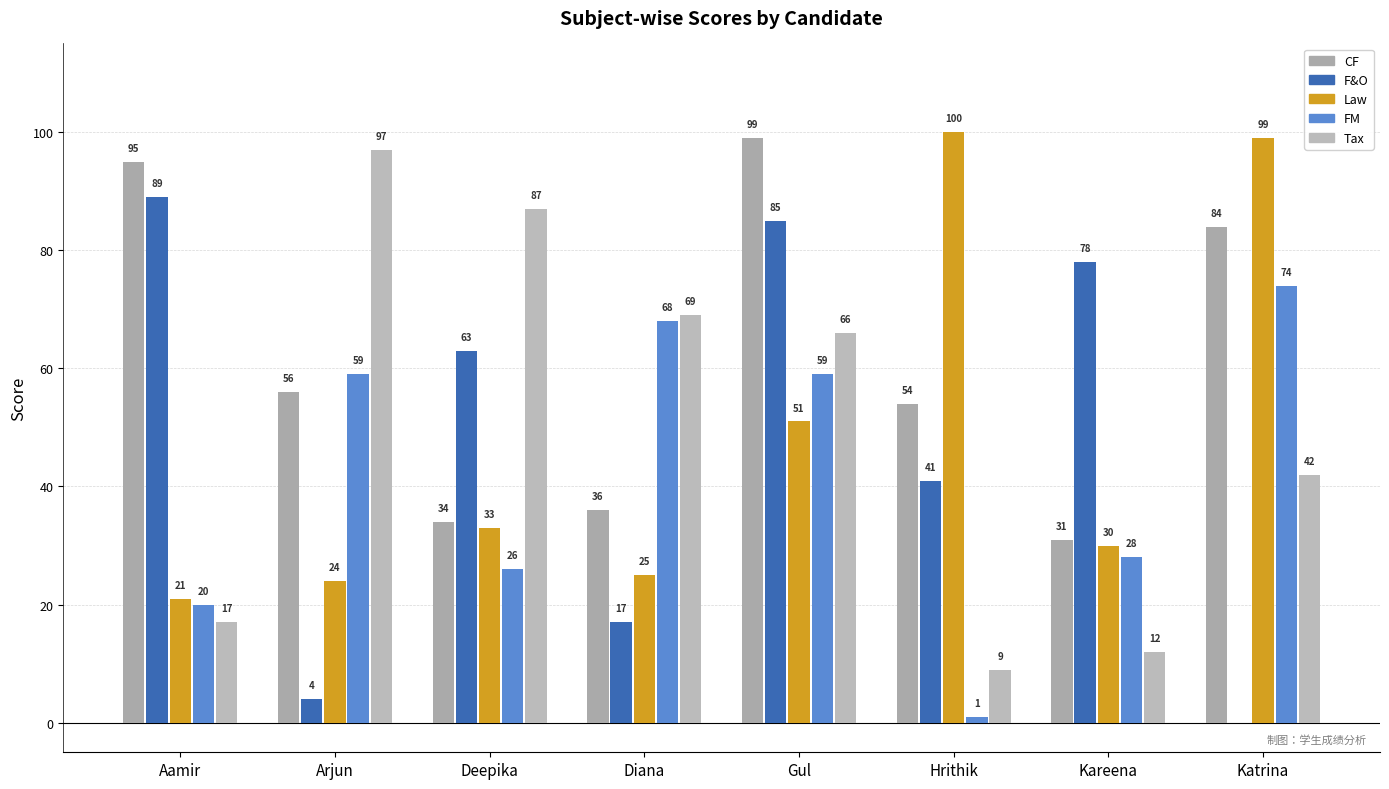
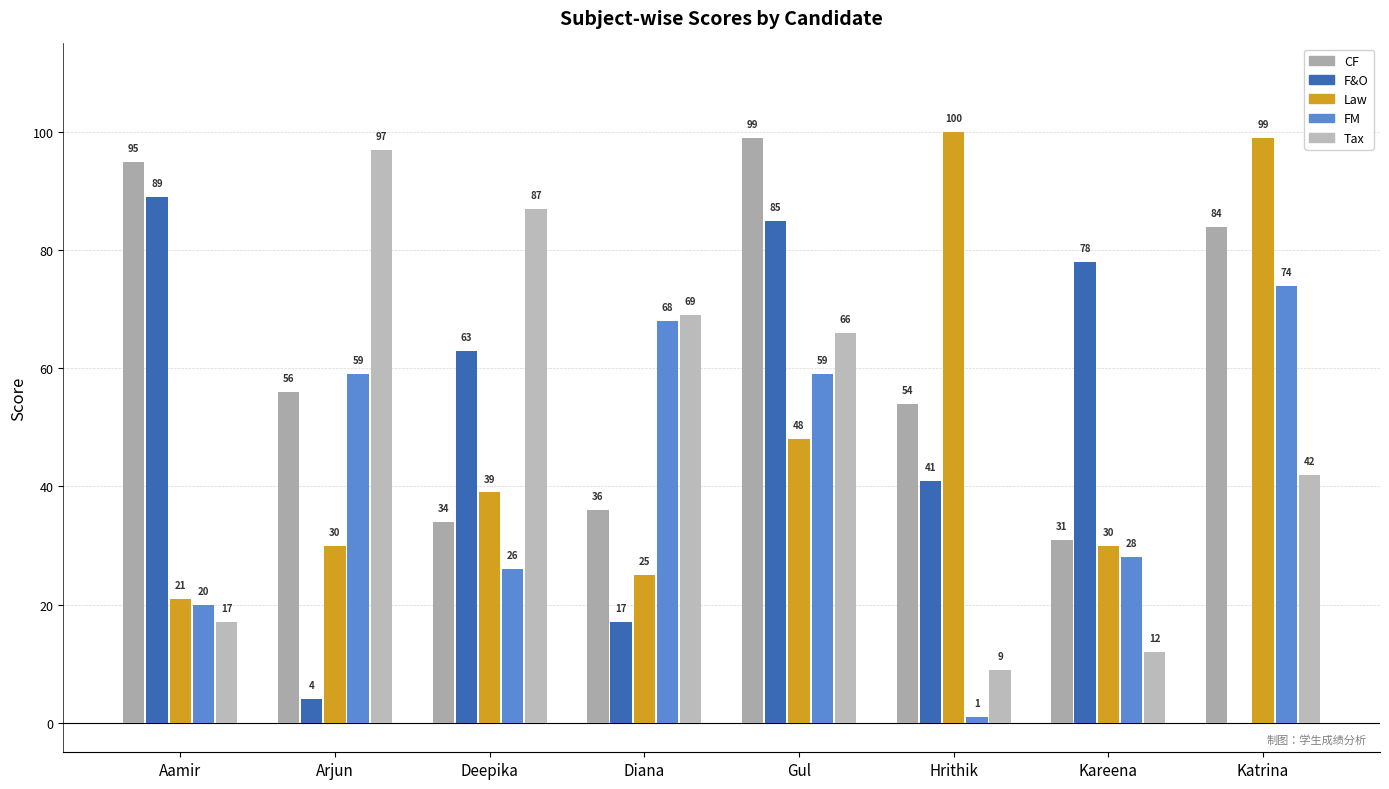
  {
    "Law": {
      "Aamir": 21,
-     "Arjun": 24,
-     "Deepika": 33,
+     "Arjun": 30,
+     "Deepika": 39,
      "Diana": 25,
-     "Gul": 51,
+     "Gul": 48,
      "Hrithik": 100,
      "Kareena": 30,
      "Katrina": 99
    }
  }
